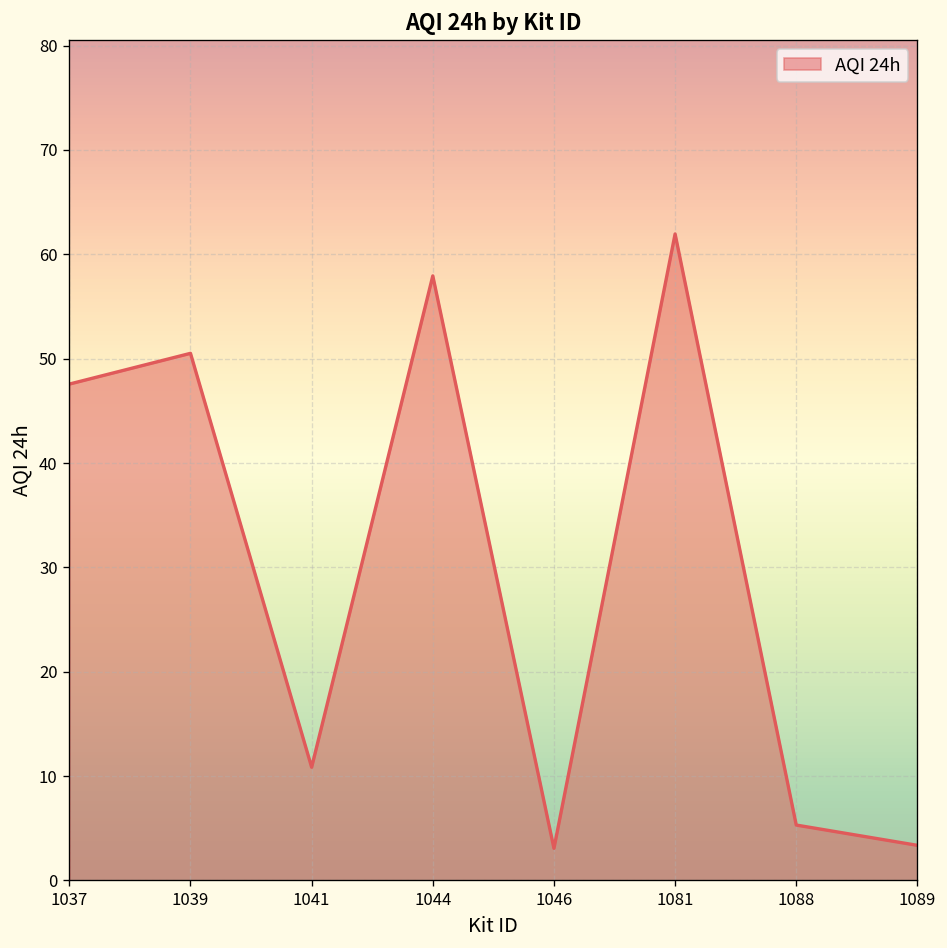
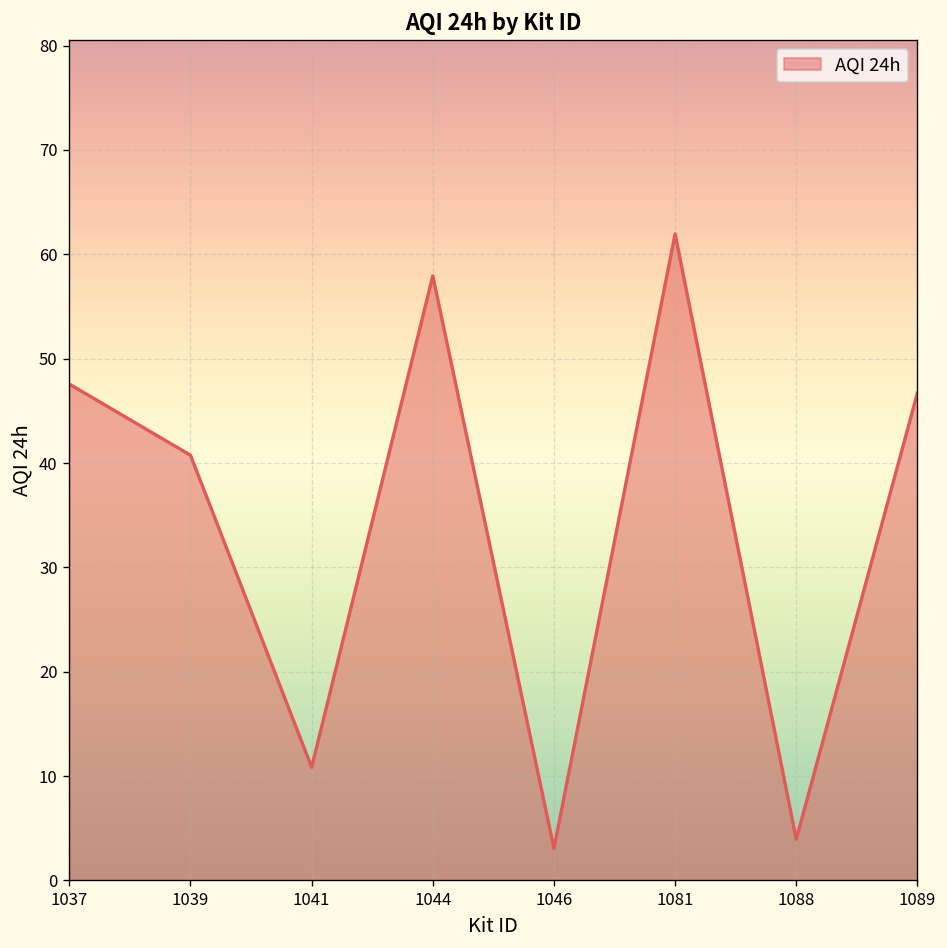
  {
    "1037": 48,
-   "1039": 51,
+   "1039": 41,
    "1041": 11,
    "1044": 58,
    "1046": 3,
    "1081": 62,
-   "1088": 5,
-   "1089": 3
+   "1088": 4,
+   "1089": 47
  }
